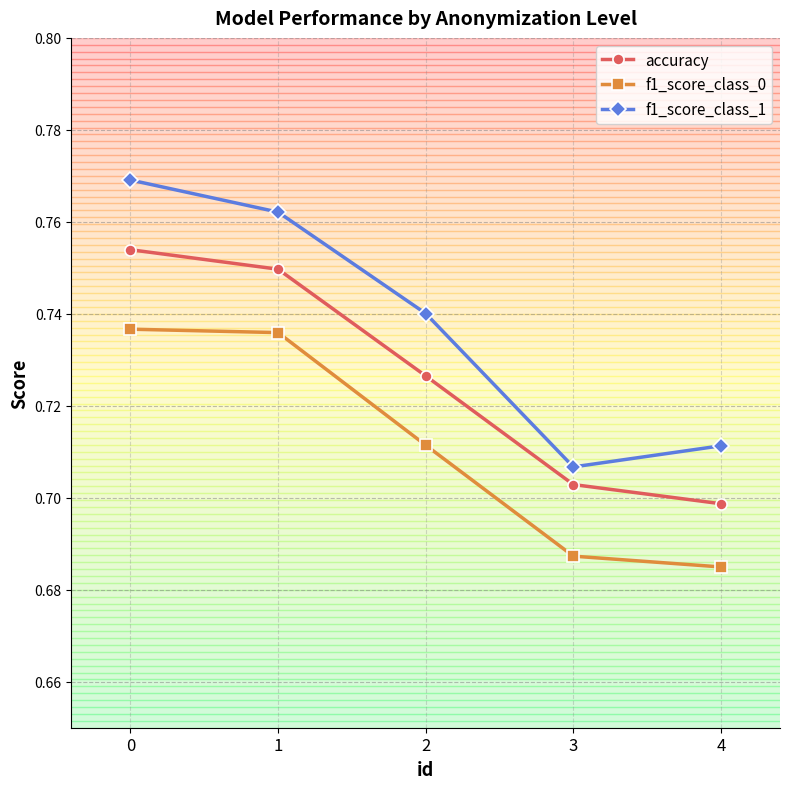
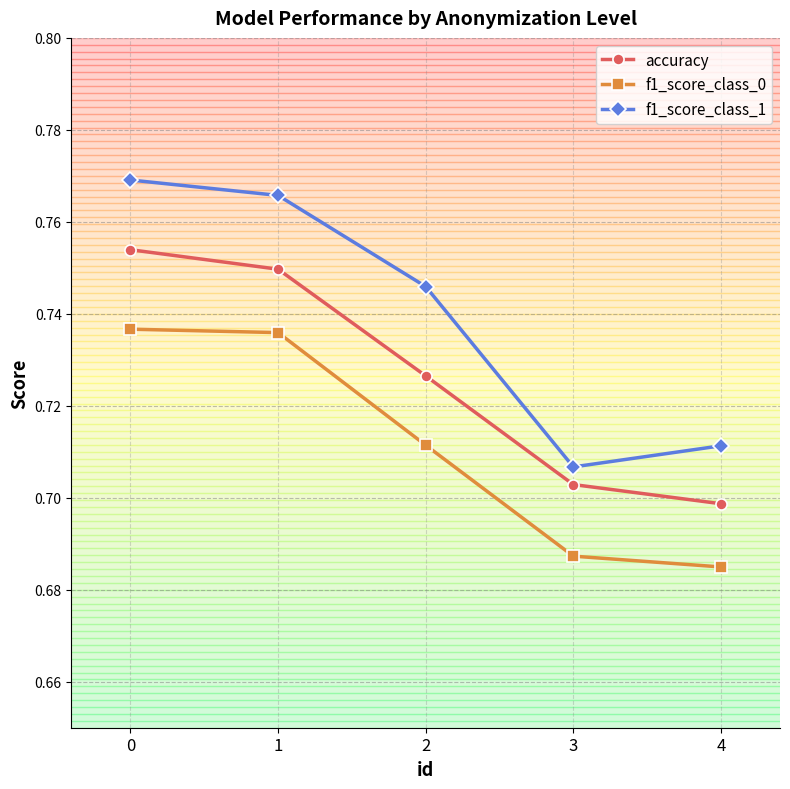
  {
    "f1_score_class_1": {
      "0": 0.769,
-     "1": 0.762,
-     "2": 0.740,
+     "1": 0.766,
+     "2": 0.746,
      "3": 0.707,
      "4": 0.711
    }
  }
